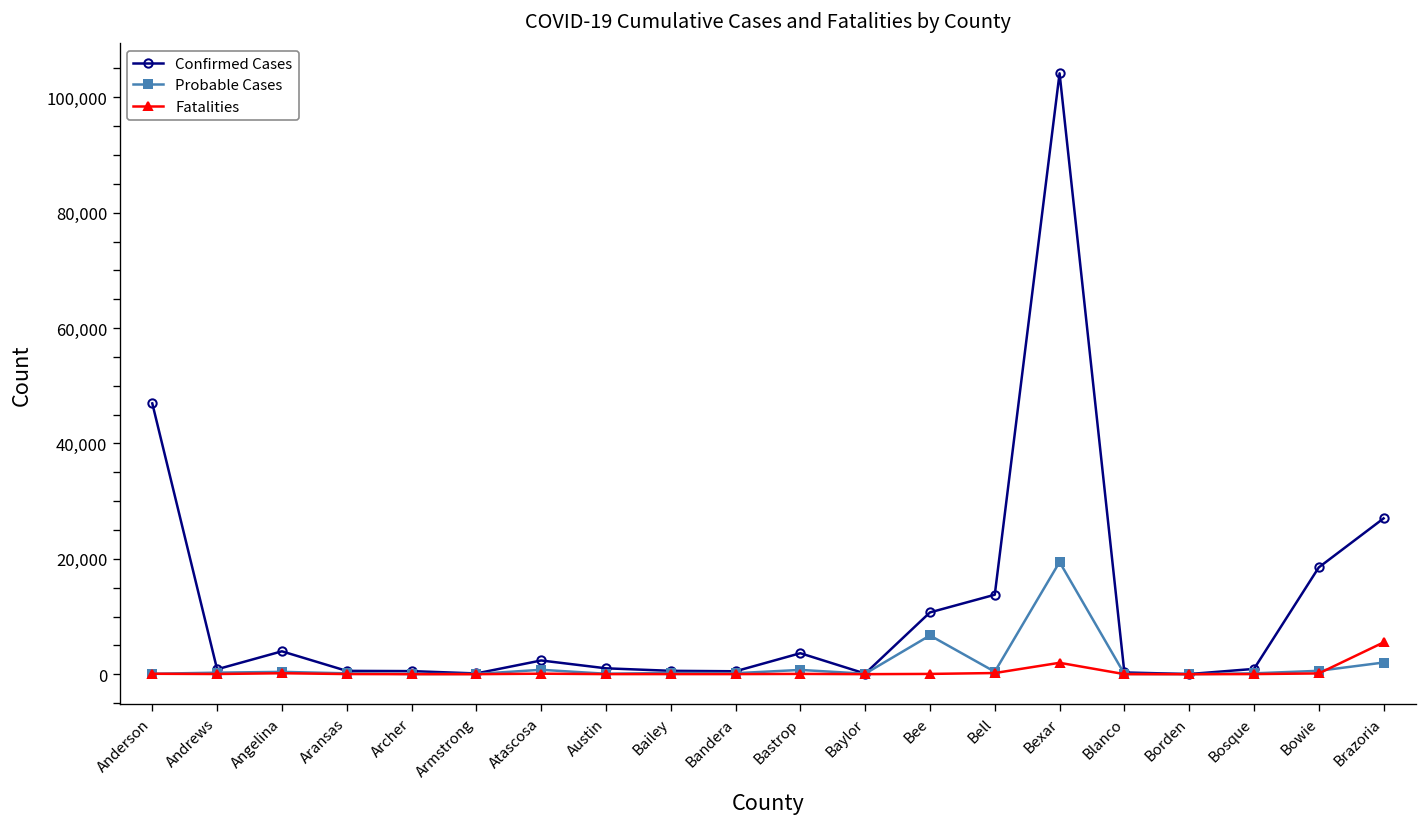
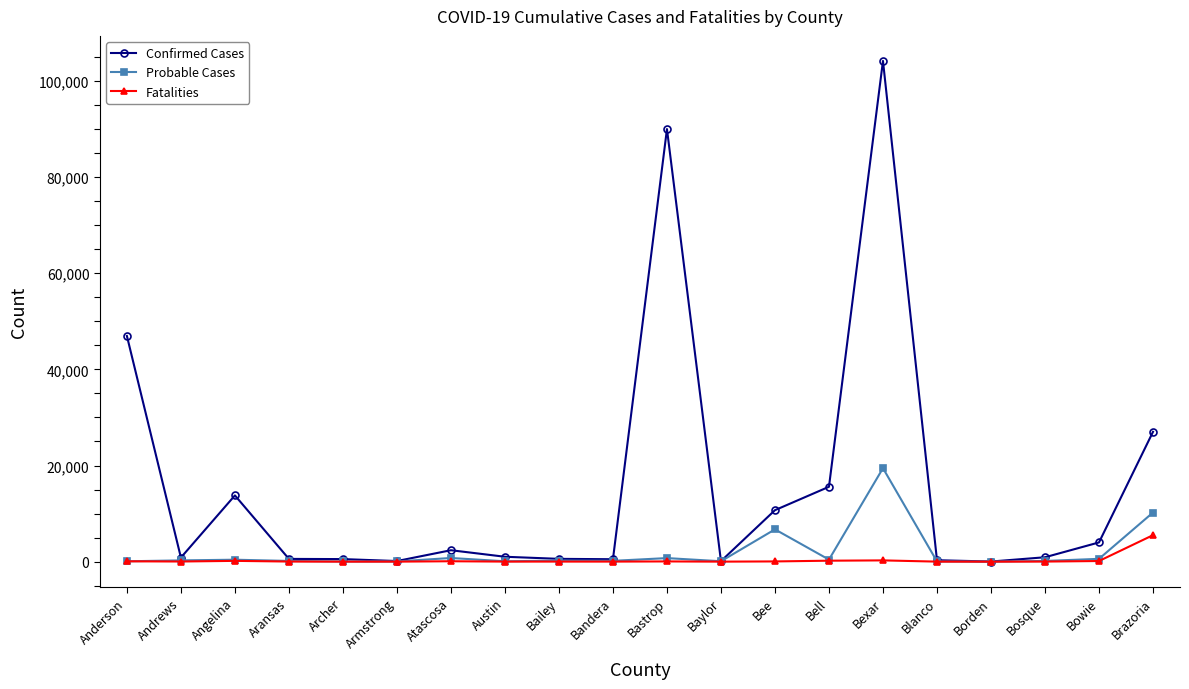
  {
    "Confirmed Cases": {
      "Anderson": "47,000",
      "Andrews": "1,000",
-     "Angelina": "4,000",
+     "Angelina": "14,000",
      "Atascosa": "2,000",
      "Austin": "1,000",
-     "Bastrop": "4,000",
+     "Bastrop": "90,000",
      "Bee": "11,000",
-     "Bell": "14,000",
+     "Bell": "16,000",
      "Bexar": "104,000",
      "Bosque": "1,000",
-     "Bowie": "19,000",
+     "Bowie": "4,000",
      "Brazoria": "27,000"
    },
    "Probable Cases": {
      "Atascosa": "1,000",
      "Bastrop": "1,000",
      "Bee": "7,000",
      "Bexar": "19,000",
-     "Brazoria": "2,000"
+     "Brazoria": "10,000"
    },
    "Fatalities": {
      "Atascosa": "0",
      "Bastrop": "0",
      "Bee": "0",
-     "Bexar": "2,000",
+     "Bexar": "0",
      "Brazoria": "6,000"
    }
  }
